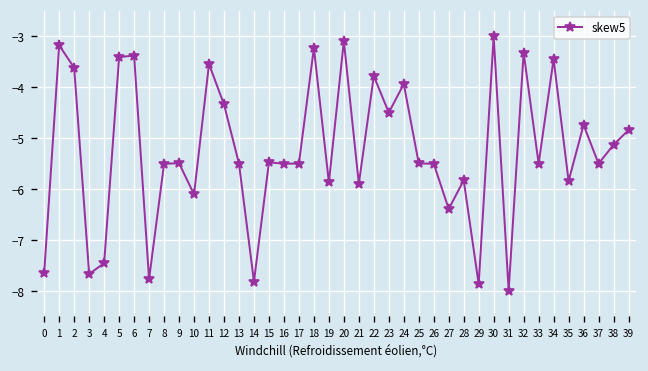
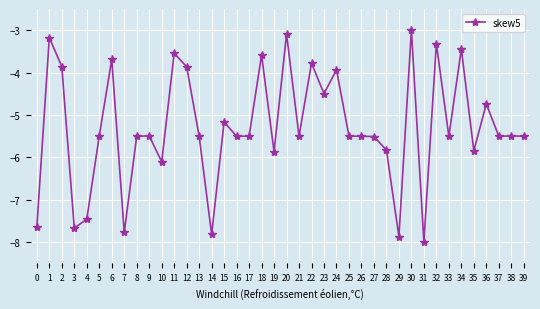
  {
    "0": -7.6,
    "1": -3.2,
-   "2": -3.6,
+   "2": -3.9,
    "3": -7.7,
    "4": -7.5,
-   "5": -3.4,
-   "6": -3.4,
+   "5": -5.5,
+   "6": -3.7,
    "7": -7.8,
    "8": -5.5,
    "9": -5.5,
    "10": -6.1,
    "11": -3.5,
-   "12": -4.3,
+   "12": -3.9,
    "13": -5.5,
    "14": -7.8,
-   "15": -5.5,
+   "15": -5.2,
    "16": -5.5,
    "17": -5.5,
-   "18": -3.2,
+   "18": -3.6,
    "19": -5.9,
    "20": -3.1,
-   "21": -5.9,
+   "21": -5.5,
    "22": -3.8,
    "23": -4.5,
    "24": -3.9,
    "25": -5.5,
    "26": -5.5,
-   "27": -6.4,
+   "27": -5.5,
    "28": -5.8,
    "29": -7.9,
    "30": -3.0,
    "31": -8.0,
    "32": -3.3,
    "33": -5.5,
    "34": -3.4,
    "35": -5.8,
    "36": -4.7,
    "37": -5.5,
-   "38": -5.1,
-   "39": -4.8
+   "38": -5.5,
+   "39": -5.5
  }
